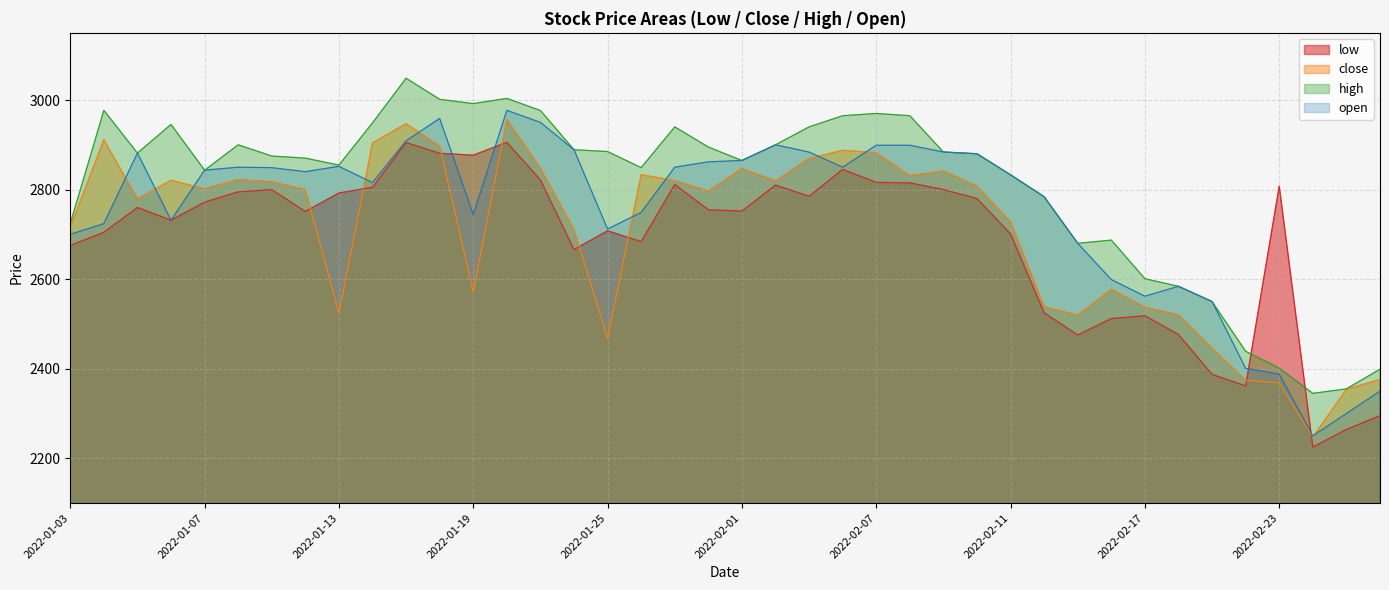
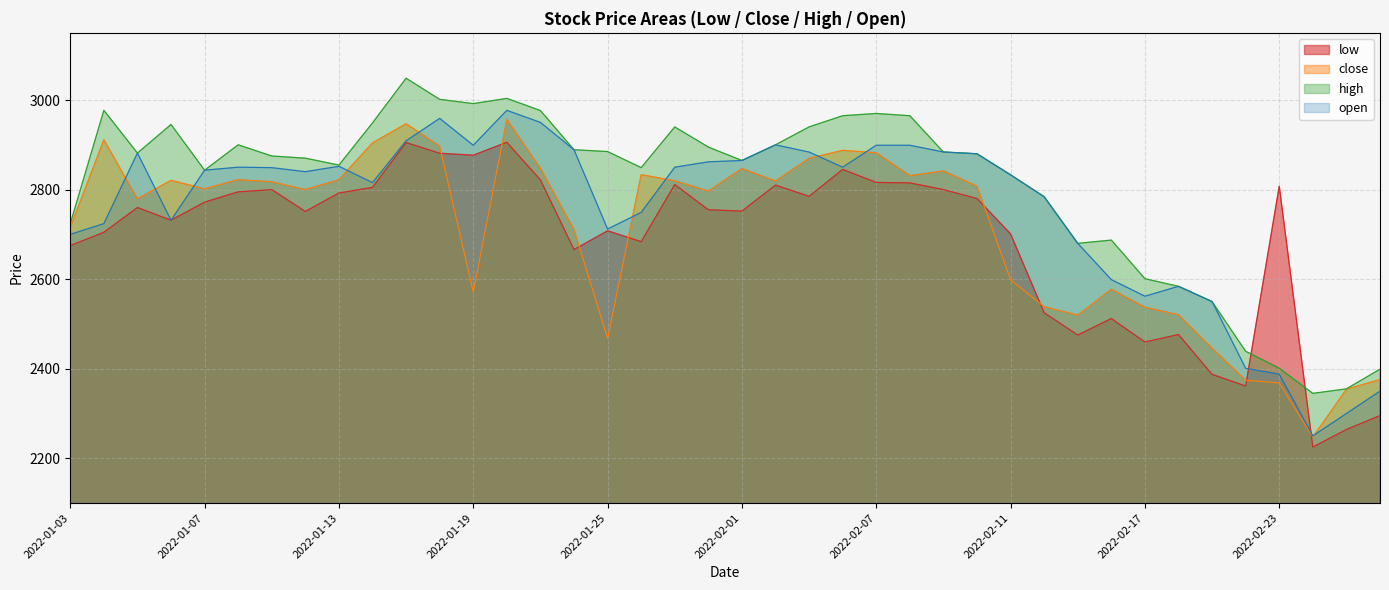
  {
    "low": {
      "2022-01-03": 2680,
      "2022-01-07": 2770,
      "2022-01-13": 2790,
      "2022-01-19": 2880,
      "2022-02-01": 2750,
      "2022-02-07": 2820,
      "2022-02-11": 2700,
-     "2022-02-17": 2520,
+     "2022-02-17": 2460,
      "2022-02-23": 2810
    },
    "close": {
      "2022-01-03": 2720,
      "2022-01-07": 2800,
-     "2022-01-13": 2520,
+     "2022-01-13": 2820,
      "2022-01-19": 2570,
      "2022-01-25": 2470,
      "2022-02-01": 2850,
      "2022-02-07": 2880,
-     "2022-02-11": 2730,
+     "2022-02-11": 2600,
      "2022-02-17": 2540,
      "2022-02-23": 2370
    },
    "high": {
      "2022-01-03": 2720,
      "2022-01-19": 2990,
      "2022-01-25": 2880,
      "2022-02-07": 2970,
      "2022-02-17": 2600,
      "2022-02-23": 2400
    },
    "open": {
      "2022-01-03": 2700,
-     "2022-01-19": 2740,
+     "2022-01-19": 2900,
      "2022-02-07": 2900,
      "2022-02-17": 2560,
      "2022-02-23": 2390
    }
  }
